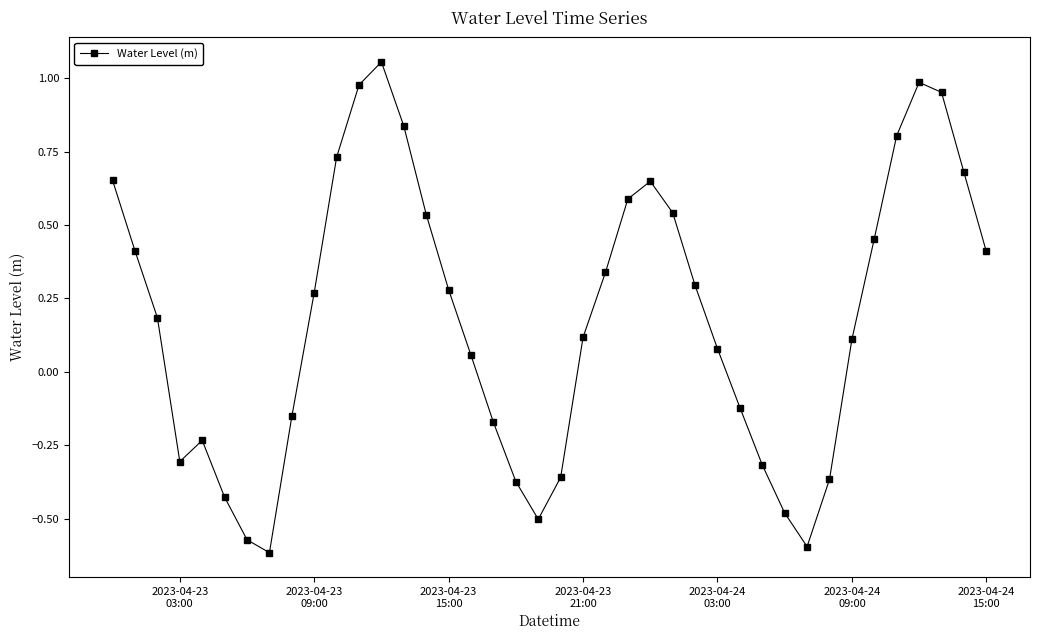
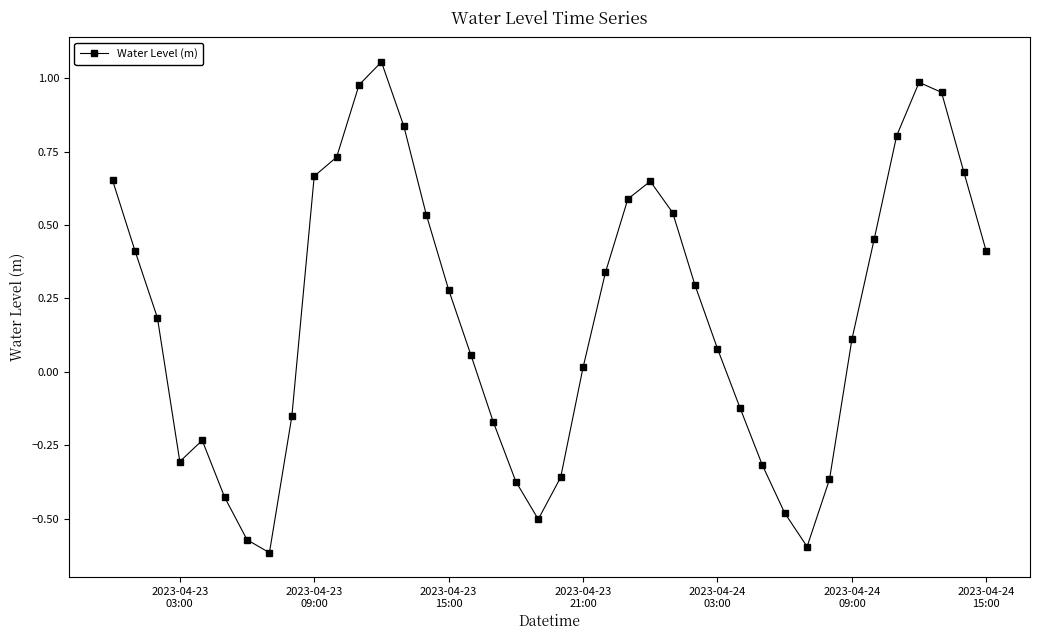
  {
    "2023-04-23 03:00": -0.31,
-   "2023-04-23 09:00": 0.27,
+   "2023-04-23 09:00": 0.67,
    "2023-04-23 15:00": 0.28,
-   "2023-04-23 21:00": 0.12,
+   "2023-04-23 21:00": 0.01,
    "2023-04-24 03:00": 0.08,
    "2023-04-24 09:00": 0.11,
    "2023-04-24 15:00": 0.41
  }
